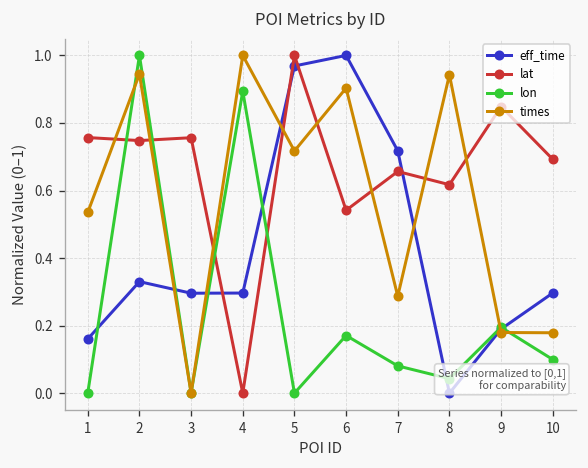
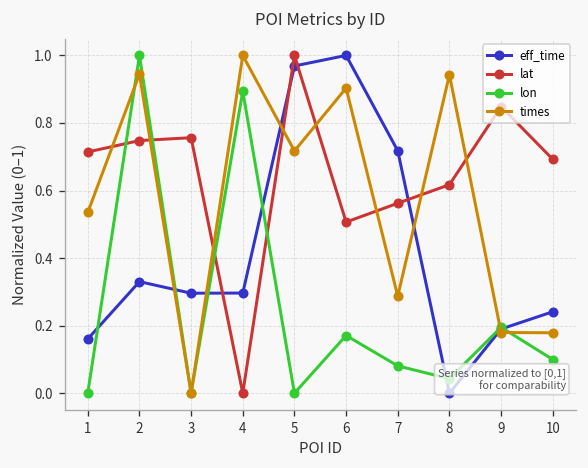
  {
    "eff_time": {
      "1": 0.16,
      "2": 0.33,
      "3": 0.30,
      "4": 0.30,
      "5": 0.97,
      "6": 1.00,
      "7": 0.72,
-     "10": 0.30
+     "10": 0.24
    },
    "lat": {
-     "1": 0.76,
+     "1": 0.71,
      "2": 0.75,
      "3": 0.76,
      "4": 0.00,
      "5": 1.00,
-     "6": 0.54,
-     "7": 0.66,
+     "6": 0.51,
+     "7": 0.56,
      "8": 0.62,
      "10": 0.69
    },
    "lon": {
      "1": 0.00,
      "2": 1.00,
      "4": 0.89,
      "5": 0.00,
      "6": 0.17,
      "7": 0.08,
      "10": 0.10
    },
    "times": {
      "1": 0.54,
      "2": 0.94,
      "4": 1.00,
      "5": 0.72,
      "6": 0.90,
      "7": 0.29,
      "8": 0.94,
      "9": 0.18,
      "10": 0.18
    }
  }
